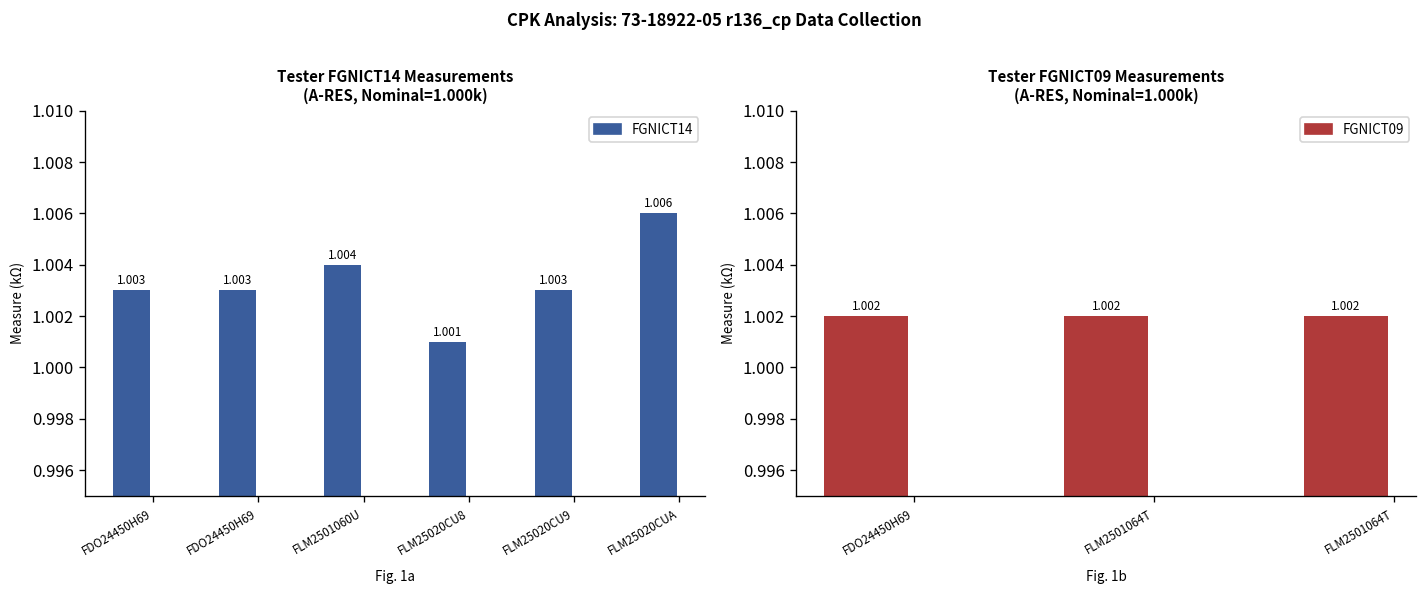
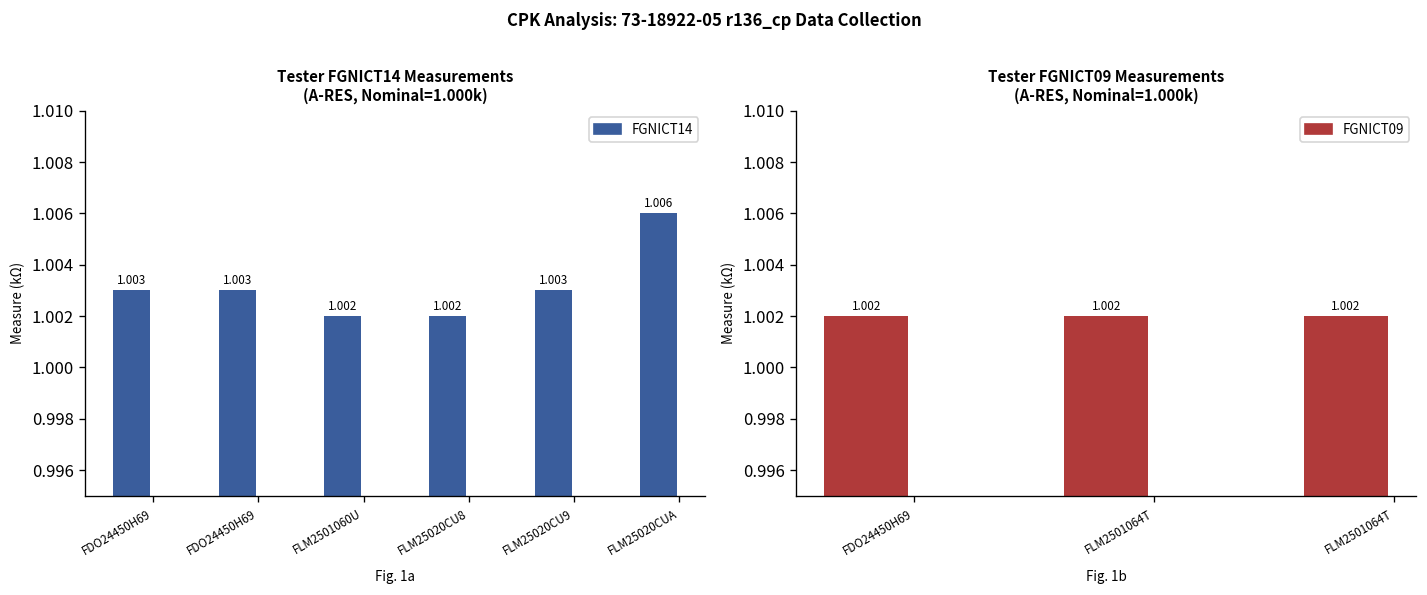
  {
    "Tester FGNICT14 Measurements (A-RES, Nominal=1.000k)": {
-     "FLM2501060U": 1.004,
-     "FLM25020CU8": 1.001,
+     "FLM2501060U": 1.002,
+     "FLM25020CU8": 1.002,
      "FLM25020CU9": 1.003,
      "FLM25020CUA": 1.006
    },
    "Tester FGNICT09 Measurements (A-RES, Nominal=1.000k)": {
      "FDO24450H69": 1.002
    }
  }
